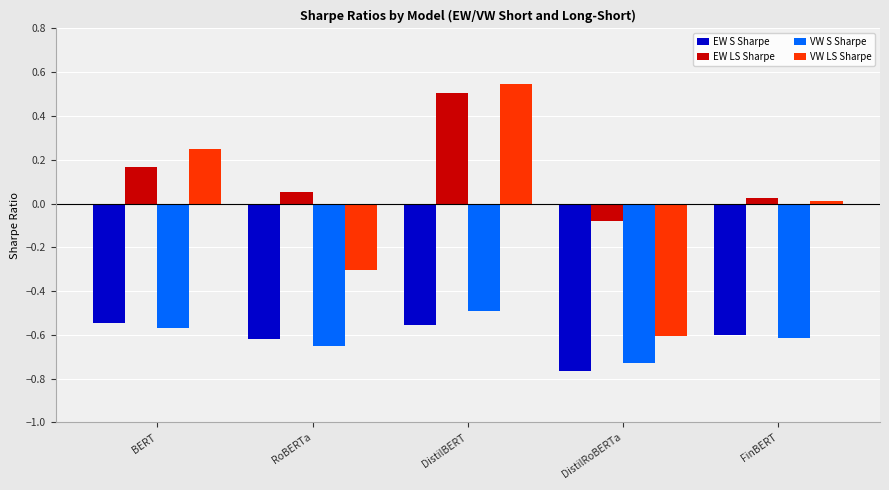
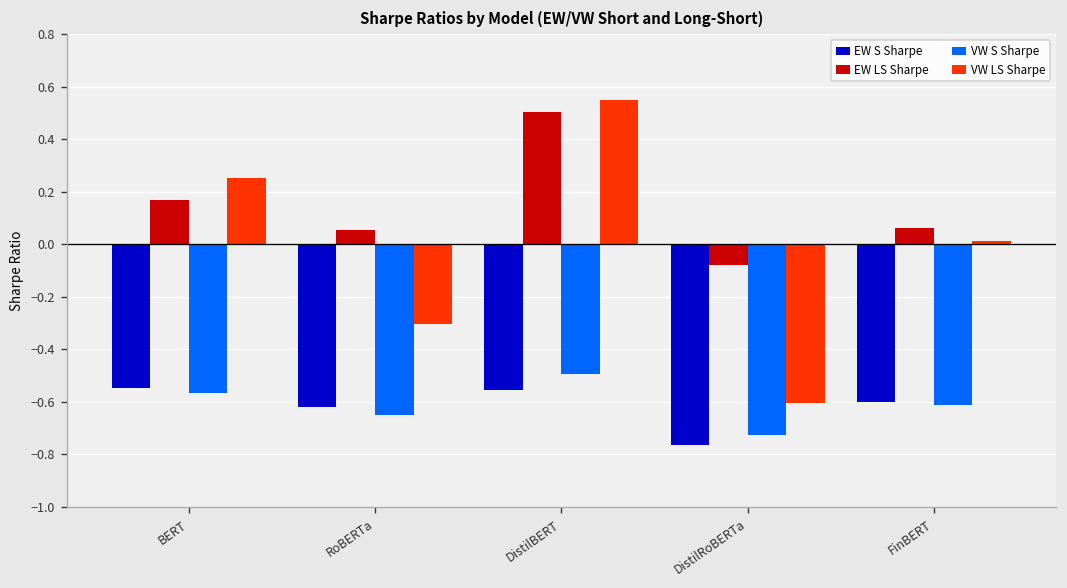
  {
    "EW S Sharpe": {
      "BERT": -0.55,
      "RoBERTa": -0.62,
      "DistilBERT": -0.55,
      "DistilRoBERTa": -0.77,
      "FinBERT": -0.60
    },
    "EW LS Sharpe": {
      "BERT": 0.17,
      "RoBERTa": 0.06,
      "DistilBERT": 0.50,
      "DistilRoBERTa": -0.08,
-     "FinBERT": 0.02
+     "FinBERT": 0.06
    },
    "VW S Sharpe": {
      "BERT": -0.57,
      "RoBERTa": -0.65,
      "DistilBERT": -0.49,
      "DistilRoBERTa": -0.73,
      "FinBERT": -0.61
    },
    "VW LS Sharpe": {
      "BERT": 0.25,
      "RoBERTa": -0.30,
      "DistilBERT": 0.55,
      "DistilRoBERTa": -0.61
    }
  }
